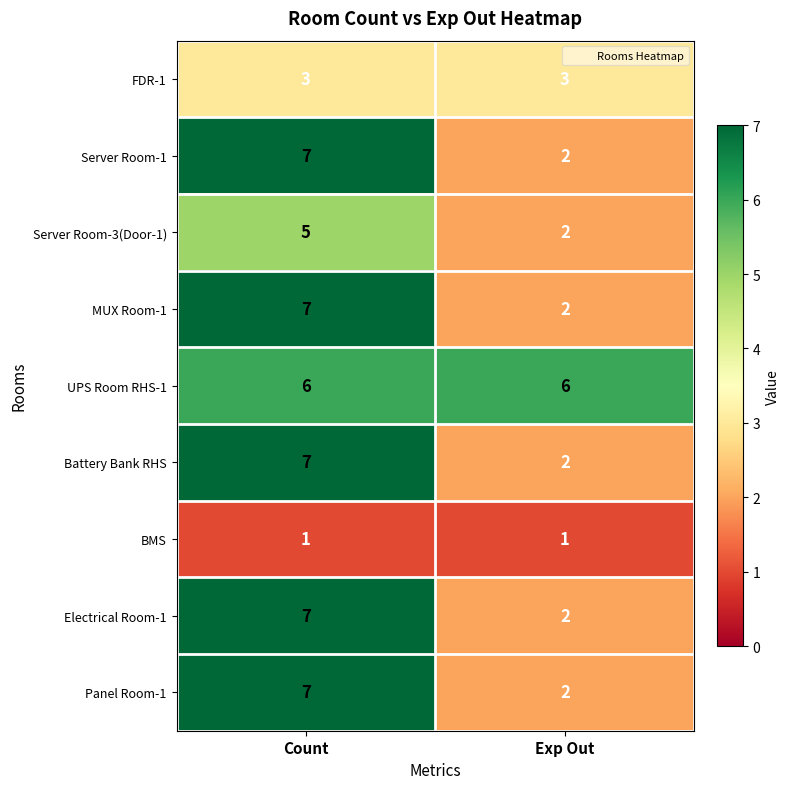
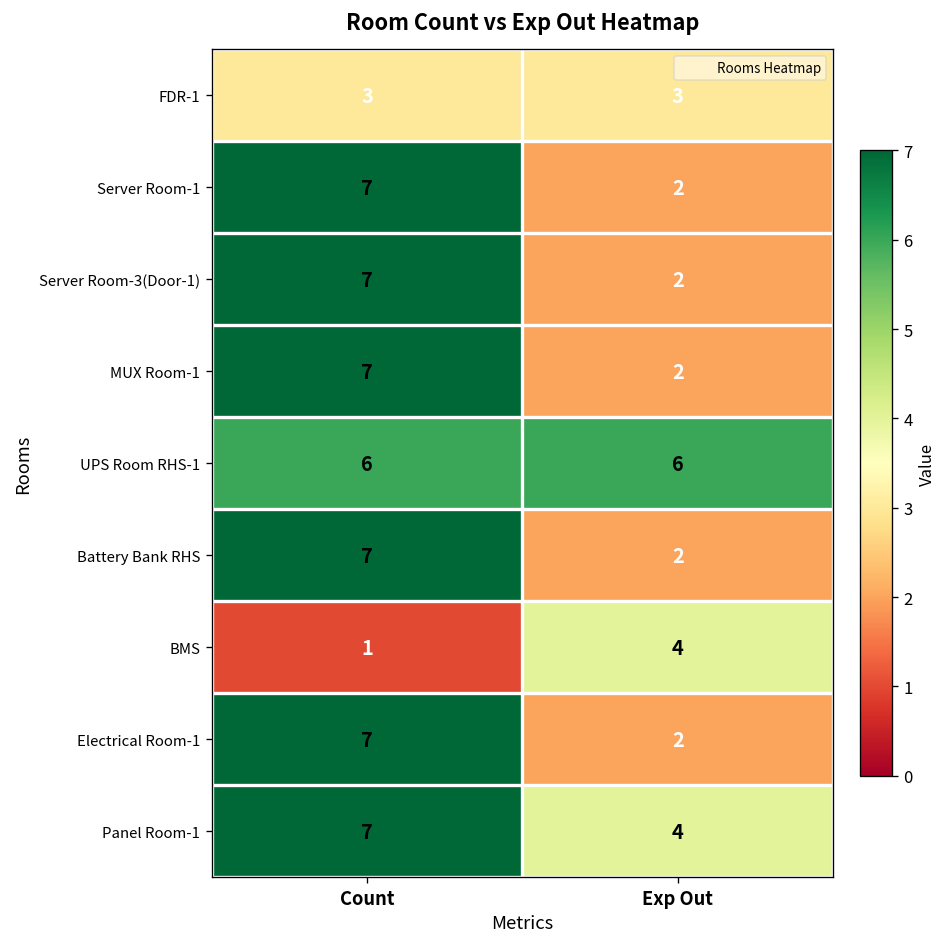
  {
    "FDR-1": {
      "Count": 3,
      "Exp Out": 3
    },
    "Server Room-1": {
      "Count": 7,
      "Exp Out": 2
    },
    "Server Room-3(Door-1)": {
-     "Count": 5,
+     "Count": 7,
      "Exp Out": 2
    },
    "MUX Room-1": {
      "Count": 7,
      "Exp Out": 2
    },
    "UPS Room RHS-1": {
      "Count": 6,
      "Exp Out": 6
    },
    "Battery Bank RHS": {
      "Count": 7,
      "Exp Out": 2
    },
    "BMS": {
      "Count": 1,
-     "Exp Out": 1
+     "Exp Out": 4
    },
    "Electrical Room-1": {
      "Count": 7,
      "Exp Out": 2
    },
    "Panel Room-1": {
      "Count": 7,
-     "Exp Out": 2
+     "Exp Out": 4
    }
  }
